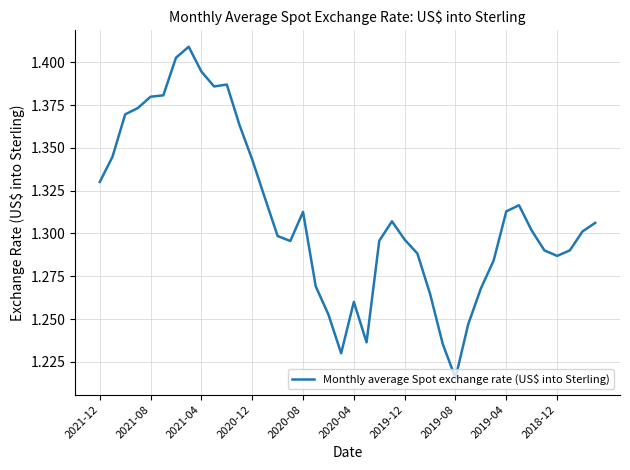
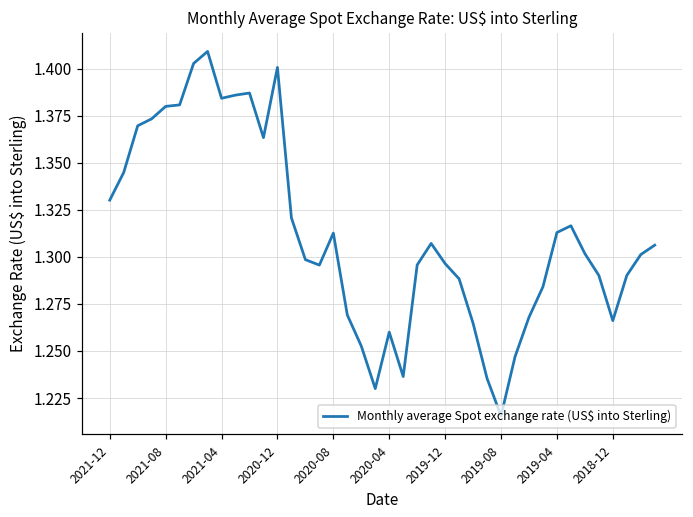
  {
    "2021-12": 1.330,
    "2021-08": 1.380,
-   "2021-04": 1.395,
-   "2020-12": 1.343,
+   "2021-04": 1.384,
+   "2020-12": 1.401,
    "2020-08": 1.313,
    "2020-04": 1.260,
    "2019-12": 1.296,
    "2019-04": 1.313,
-   "2018-12": 1.287
+   "2018-12": 1.266
  }
